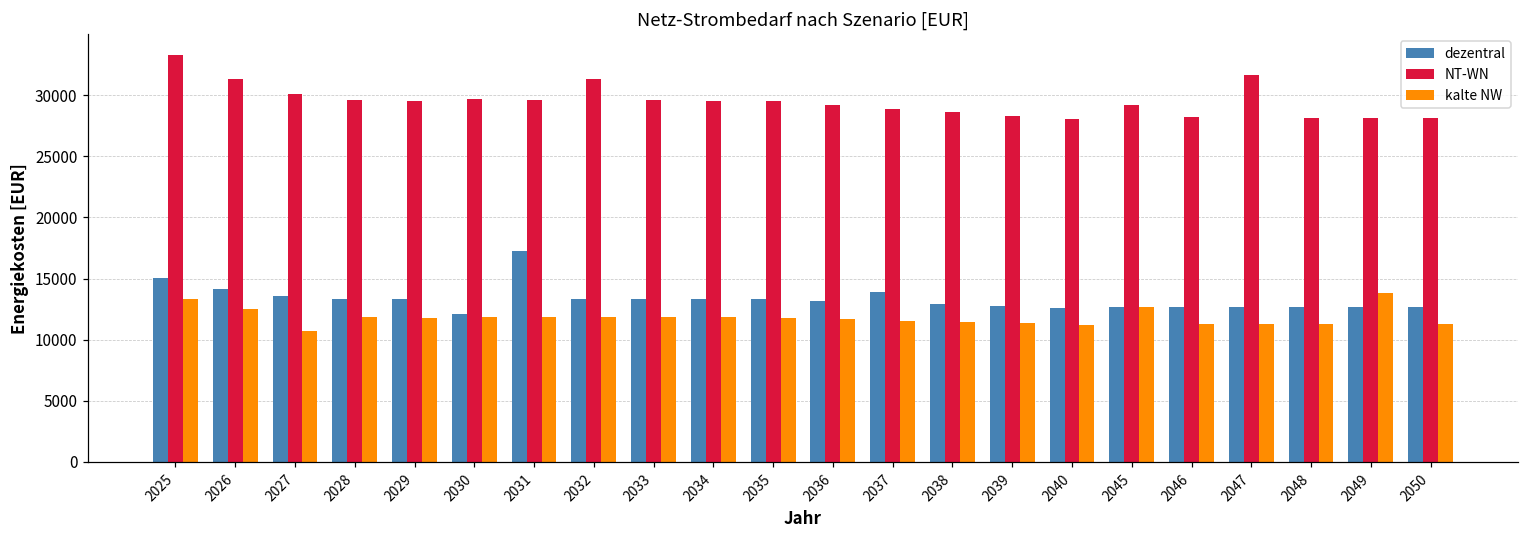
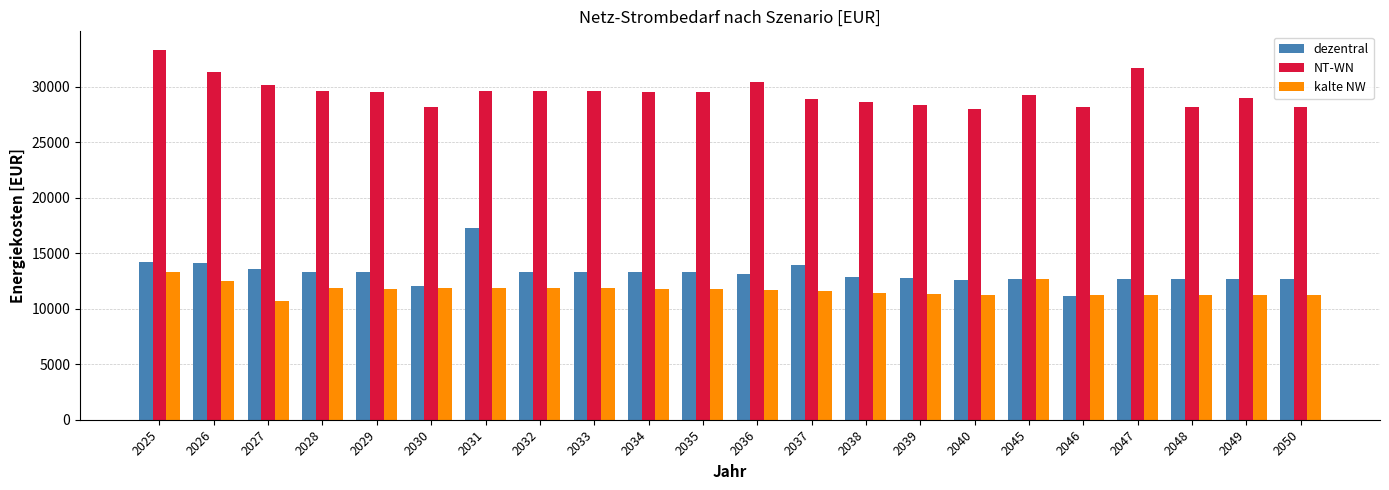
  {
    "dezentral": {
-     "2025": 15000,
+     "2025": 14200,
      "2026": 14100,
      "2027": 13600,
      "2028": 13300,
      "2029": 13300,
      "2030": 12100,
      "2031": 17200,
      "2032": 13300,
      "2033": 13300,
      "2034": 13300,
      "2035": 13300,
      "2036": 13200,
      "2037": 13900,
      "2038": 12900,
      "2039": 12800,
      "2040": 12600,
      "2045": 12700,
-     "2046": 12700,
+     "2046": 11200,
      "2047": 12700,
      "2048": 12700,
      "2049": 12700,
      "2050": 12700
    },
    "NT-WN": {
      "2025": 33300,
      "2026": 31400,
      "2027": 30100,
      "2028": 29600,
      "2029": 29500,
-     "2030": 29700,
+     "2030": 28200,
      "2031": 29600,
-     "2032": 31300,
+     "2032": 29600,
      "2033": 29600,
      "2034": 29600,
      "2035": 29500,
-     "2036": 29200,
+     "2036": 30400,
      "2037": 28900,
      "2038": 28600,
      "2039": 28300,
      "2040": 28000,
      "2045": 29200,
      "2046": 28200,
      "2047": 31700,
      "2048": 28200,
-     "2049": 28200,
+     "2049": 28900,
      "2050": 28200
    },
    "kalte NW": {
      "2025": 13300,
      "2026": 12500,
      "2027": 10700,
      "2028": 11800,
      "2029": 11800,
      "2030": 11900,
      "2031": 11800,
      "2032": 11800,
      "2033": 11800,
      "2034": 11800,
      "2035": 11800,
      "2036": 11700,
      "2037": 11600,
      "2038": 11400,
      "2039": 11300,
      "2040": 11200,
      "2045": 12700,
      "2046": 11300,
      "2047": 11300,
      "2048": 11300,
-     "2049": 13900,
+     "2049": 11300,
      "2050": 11300
    }
  }
